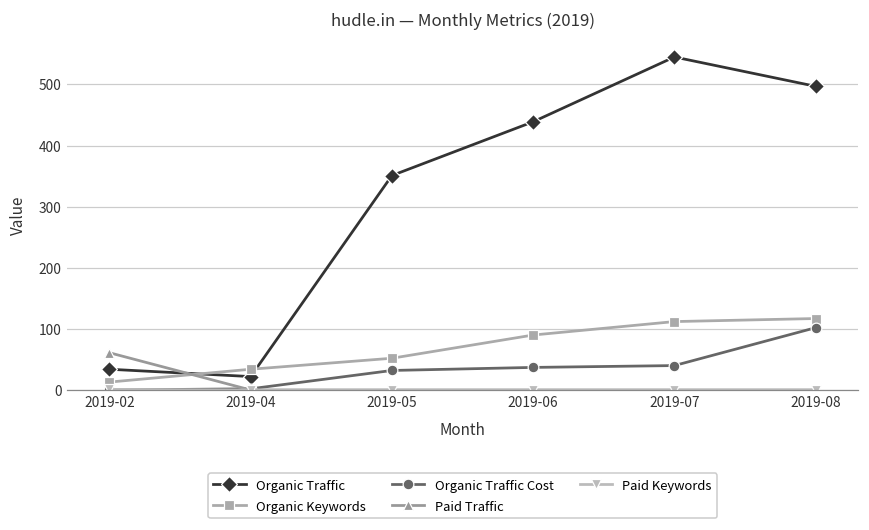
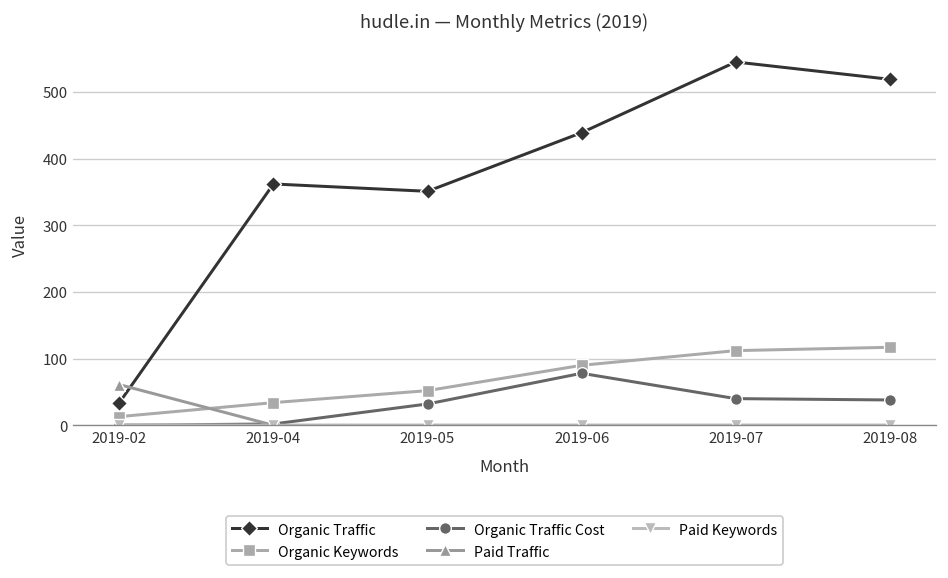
  {
    "Organic Traffic": {
      "2019-02": 30,
-     "2019-04": 20,
+     "2019-04": 360,
      "2019-05": 350,
      "2019-06": 440,
      "2019-07": 550,
-     "2019-08": 500
+     "2019-08": 520
    },
    "Organic Traffic Cost": {
      "2019-05": 30,
-     "2019-06": 40,
+     "2019-06": 80,
      "2019-07": 40,
-     "2019-08": 100
+     "2019-08": 40
    }
  }
